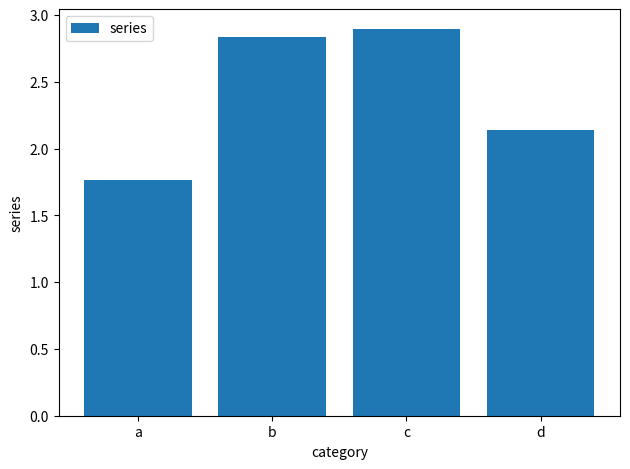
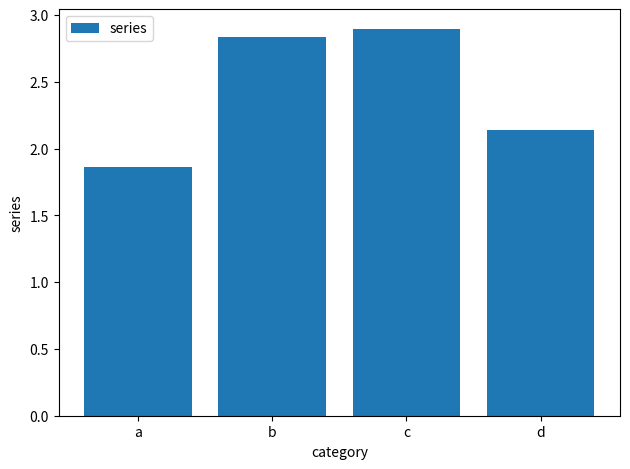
  {
-   "a": 1.77,
+   "a": 1.86,
    "b": 2.83,
    "c": 2.90,
    "d": 2.14
  }
